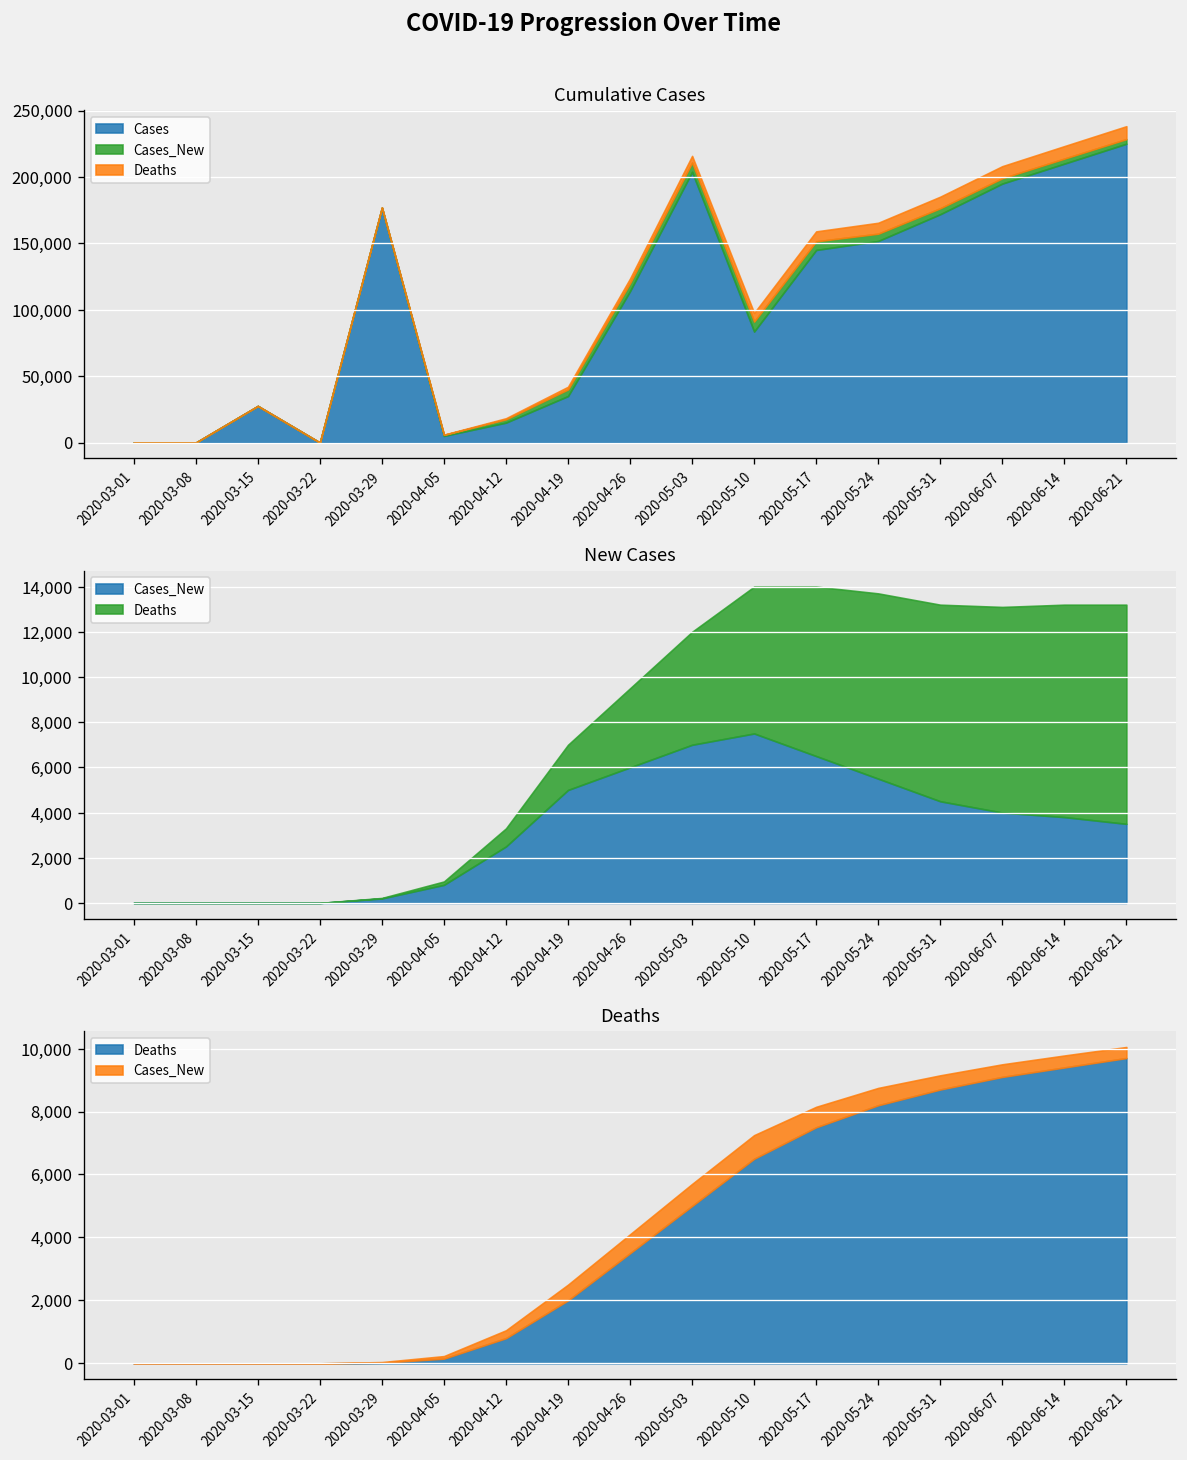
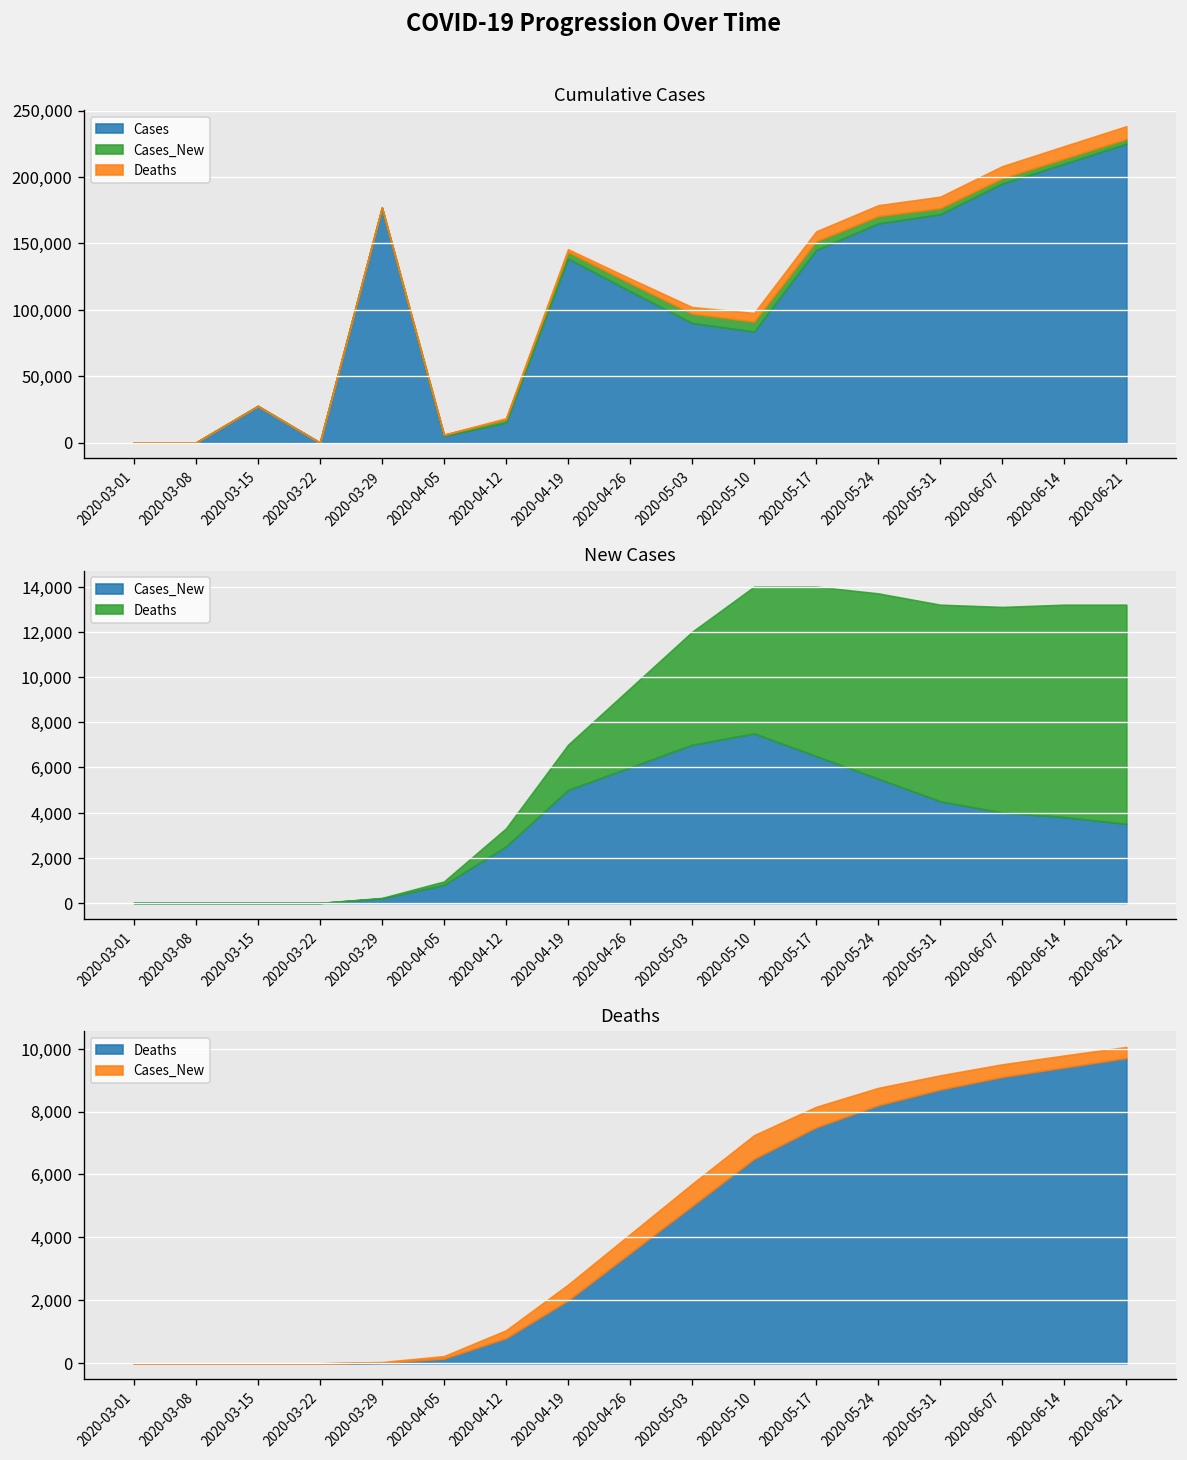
  {
    "Cumulative Cases": {
      "Cases": {
        "2020-04-12": "15,000",
-       "2020-04-19": "35,000",
+       "2020-04-19": "139,000",
        "2020-04-26": "114,000",
-       "2020-05-03": "204,000",
+       "2020-05-03": "90,000",
        "2020-05-10": "84,000",
        "2020-05-17": "145,000",
-       "2020-05-24": "152,000",
+       "2020-05-24": "165,000",
        "2020-05-31": "172,000",
        "2020-06-07": "195,000",
        "2020-06-14": "210,000",
        "2020-06-21": "225,000"
      }
    },
    "Deaths": {
      "Deaths": {
        "2020-04-12": "800",
        "2020-04-19": "2,000",
        "2020-04-26": "3,500",
        "2020-05-03": "5,000",
        "2020-05-10": "6,500",
        "2020-05-17": "7,500",
        "2020-05-24": "8,200",
        "2020-05-31": "8,700",
        "2020-06-07": "9,100",
        "2020-06-14": "9,400",
        "2020-06-21": "9,700"
      },
      "Cases_New": {
        "2020-04-12": "300",
        "2020-04-19": "500",
        "2020-04-26": "600",
        "2020-05-03": "700",
        "2020-05-10": "800",
        "2020-05-17": "700",
        "2020-05-24": "600",
        "2020-05-31": "500",
        "2020-06-07": "400",
        "2020-06-14": "400",
        "2020-06-21": "400"
      }
    }
  }
